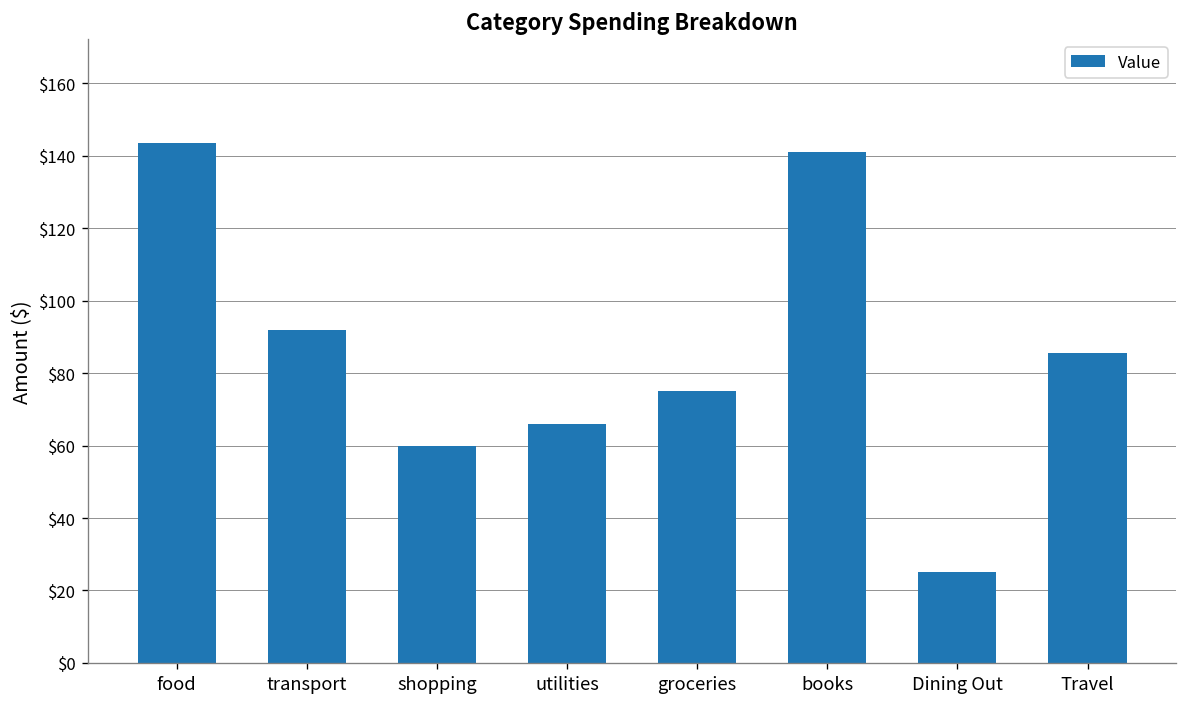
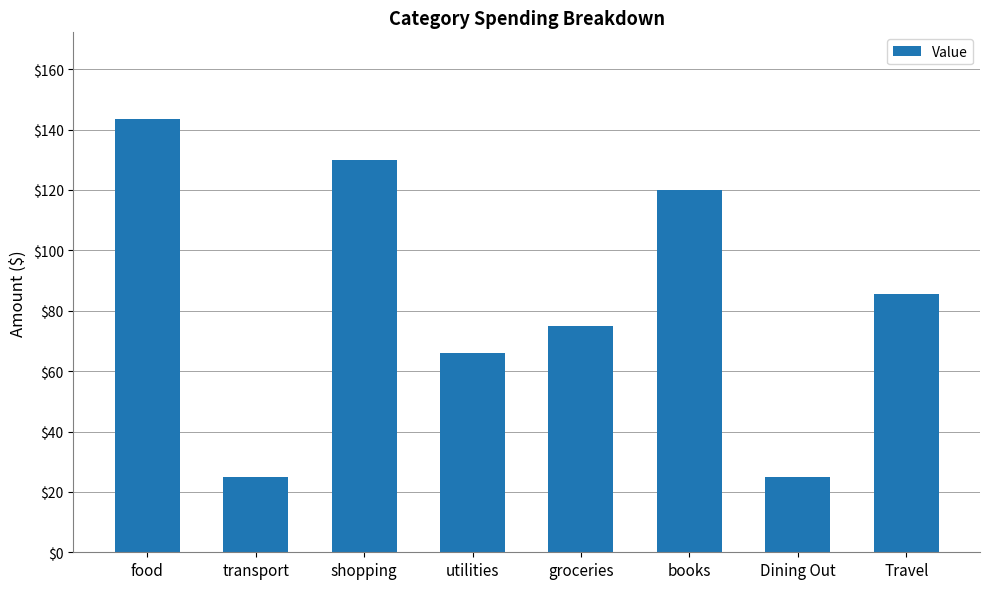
  {
    "food": "$144",
-   "transport": "$92",
-   "shopping": "$60",
+   "transport": "$25",
+   "shopping": "$130",
    "utilities": "$66",
    "groceries": "$75",
-   "books": "$141",
+   "books": "$120",
    "Dining Out": "$25",
    "Travel": "$85"
  }
